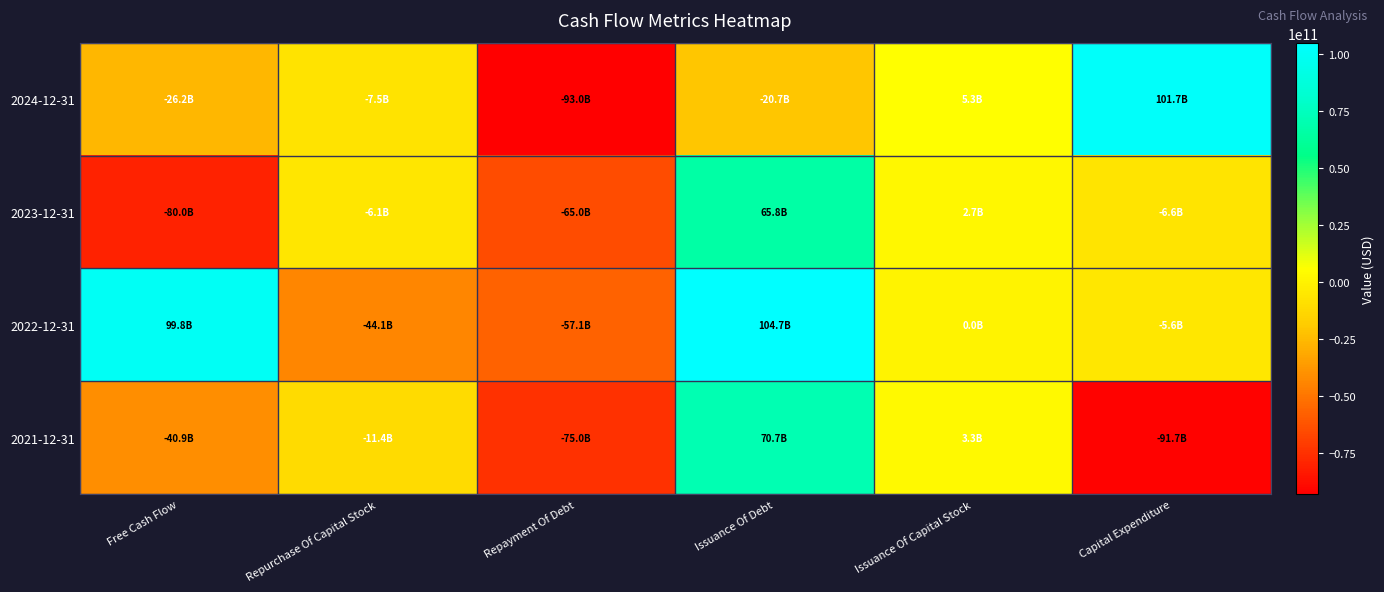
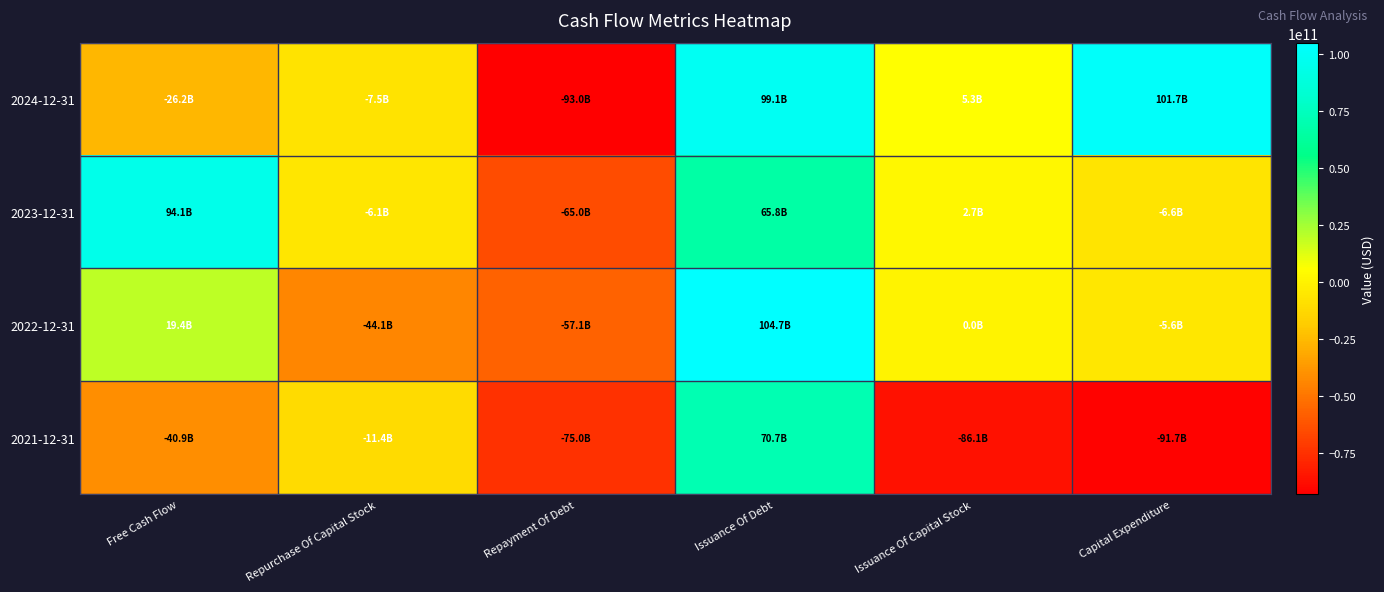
  {
    "2024-12-31": {
      "Free Cash Flow": "-26.2B",
      "Repurchase Of Capital Stock": "-7.5B",
      "Repayment Of Debt": "-93.0B",
-     "Issuance Of Debt": "-20.7B",
+     "Issuance Of Debt": "99.1B",
      "Issuance Of Capital Stock": "5.3B",
      "Capital Expenditure": "101.7B"
    },
    "2023-12-31": {
-     "Free Cash Flow": "-80.0B",
+     "Free Cash Flow": "94.1B",
      "Repurchase Of Capital Stock": "-6.1B",
      "Repayment Of Debt": "-65.0B",
      "Issuance Of Debt": "65.8B",
      "Issuance Of Capital Stock": "2.7B",
      "Capital Expenditure": "-6.6B"
    },
    "2022-12-31": {
-     "Free Cash Flow": "99.8B",
+     "Free Cash Flow": "19.4B",
      "Repurchase Of Capital Stock": "-44.1B",
      "Repayment Of Debt": "-57.1B",
      "Issuance Of Debt": "104.7B",
      "Issuance Of Capital Stock": "0.0B",
      "Capital Expenditure": "-5.6B"
    },
    "2021-12-31": {
      "Free Cash Flow": "-40.9B",
      "Repurchase Of Capital Stock": "-11.4B",
      "Repayment Of Debt": "-75.0B",
      "Issuance Of Debt": "70.7B",
-     "Issuance Of Capital Stock": "3.3B",
+     "Issuance Of Capital Stock": "-86.1B",
      "Capital Expenditure": "-91.7B"
    }
  }
